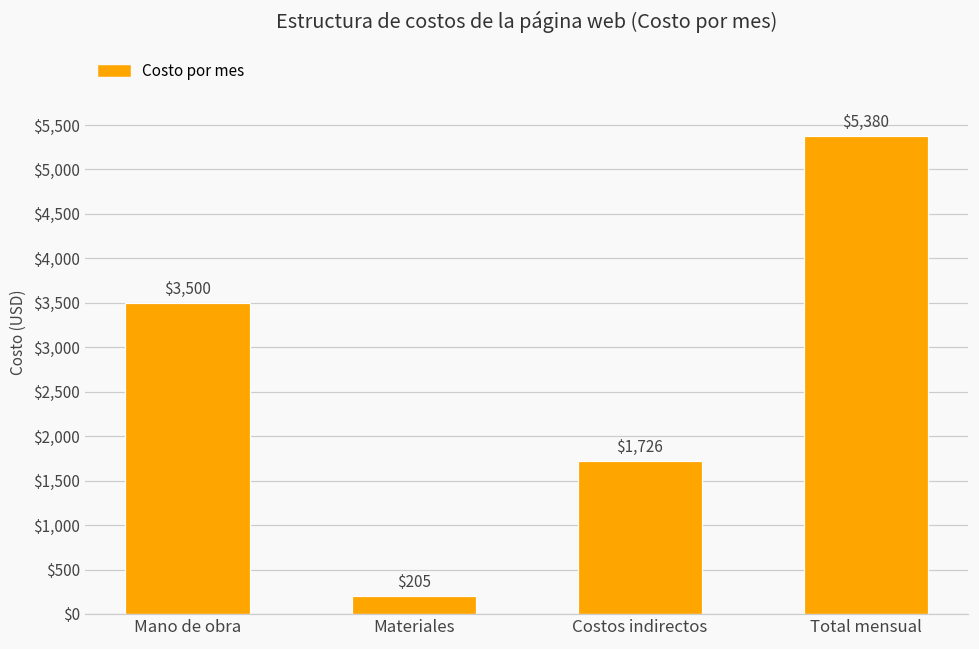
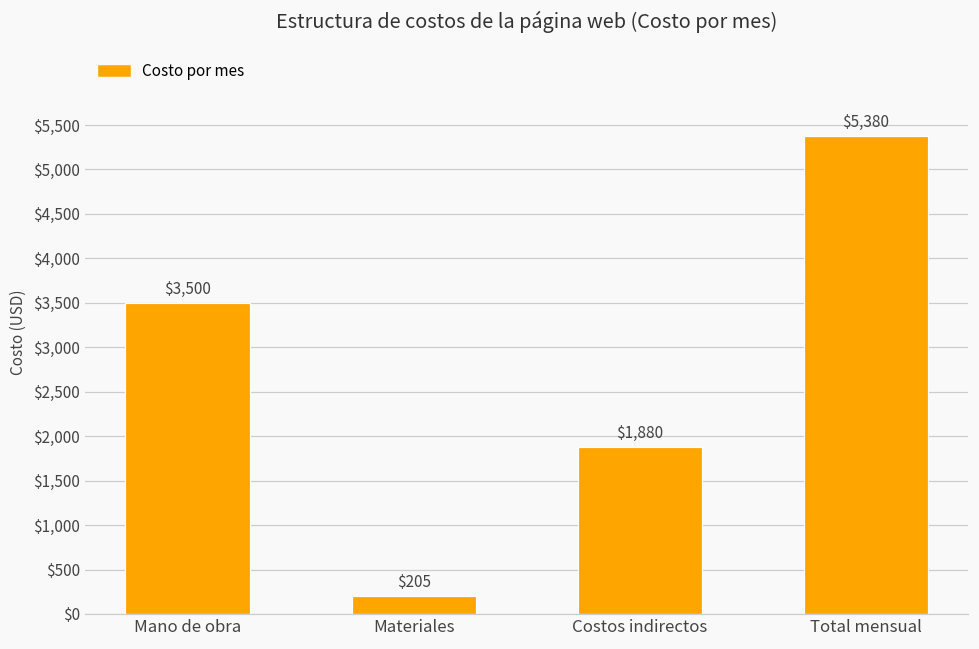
  {
    "Mano de obra": "$3,500",
    "Materiales": "$205",
-   "Costos indirectos": "$1,726",
+   "Costos indirectos": "$1,880",
    "Total mensual": "$5,380"
  }
